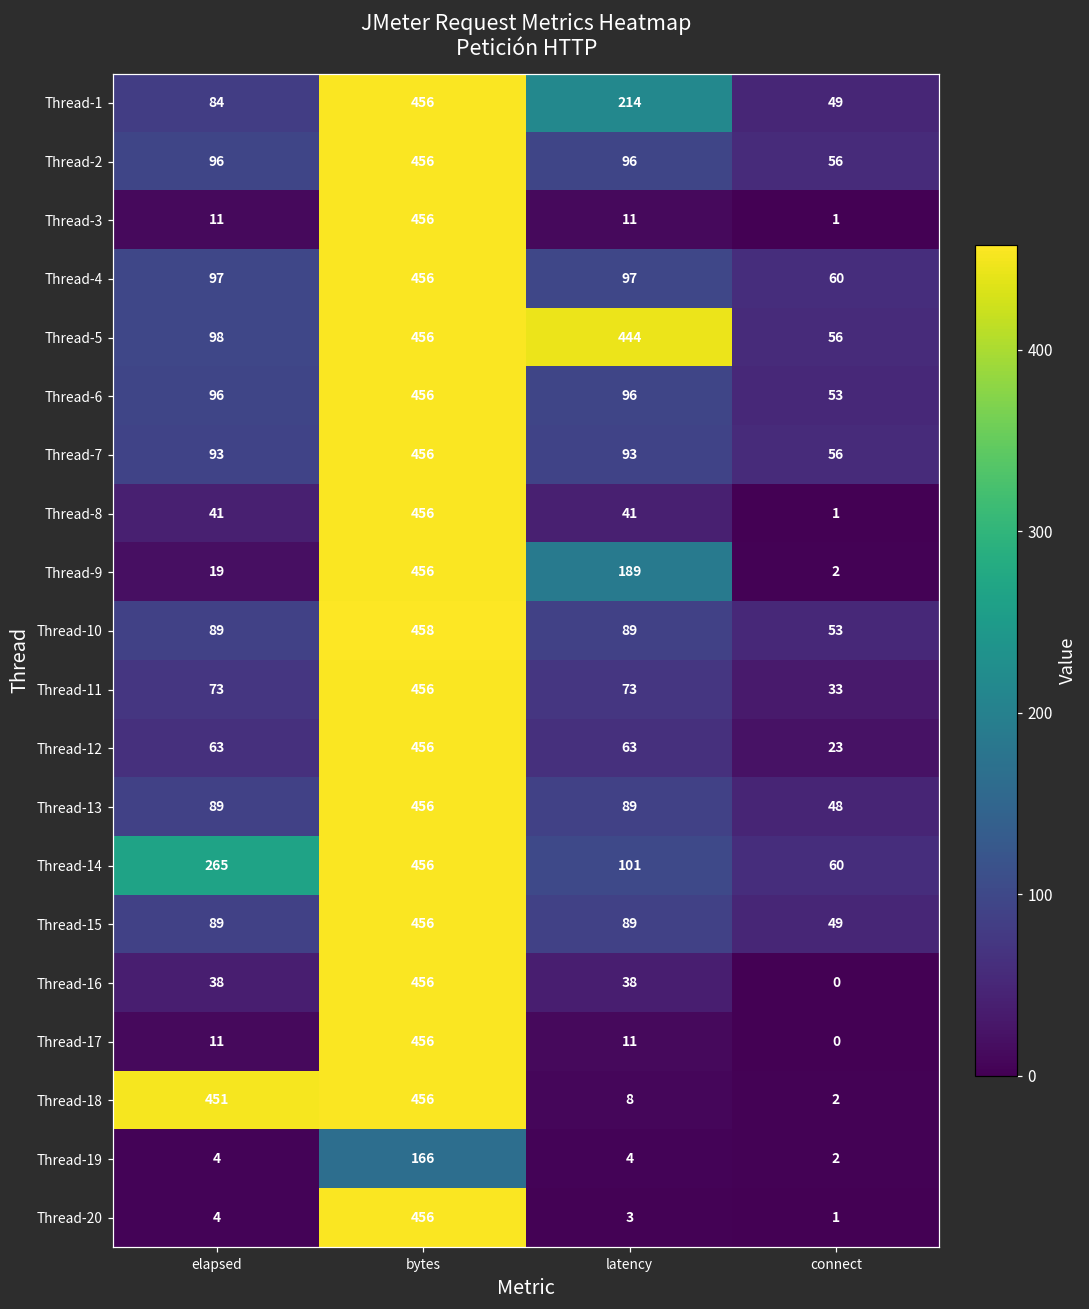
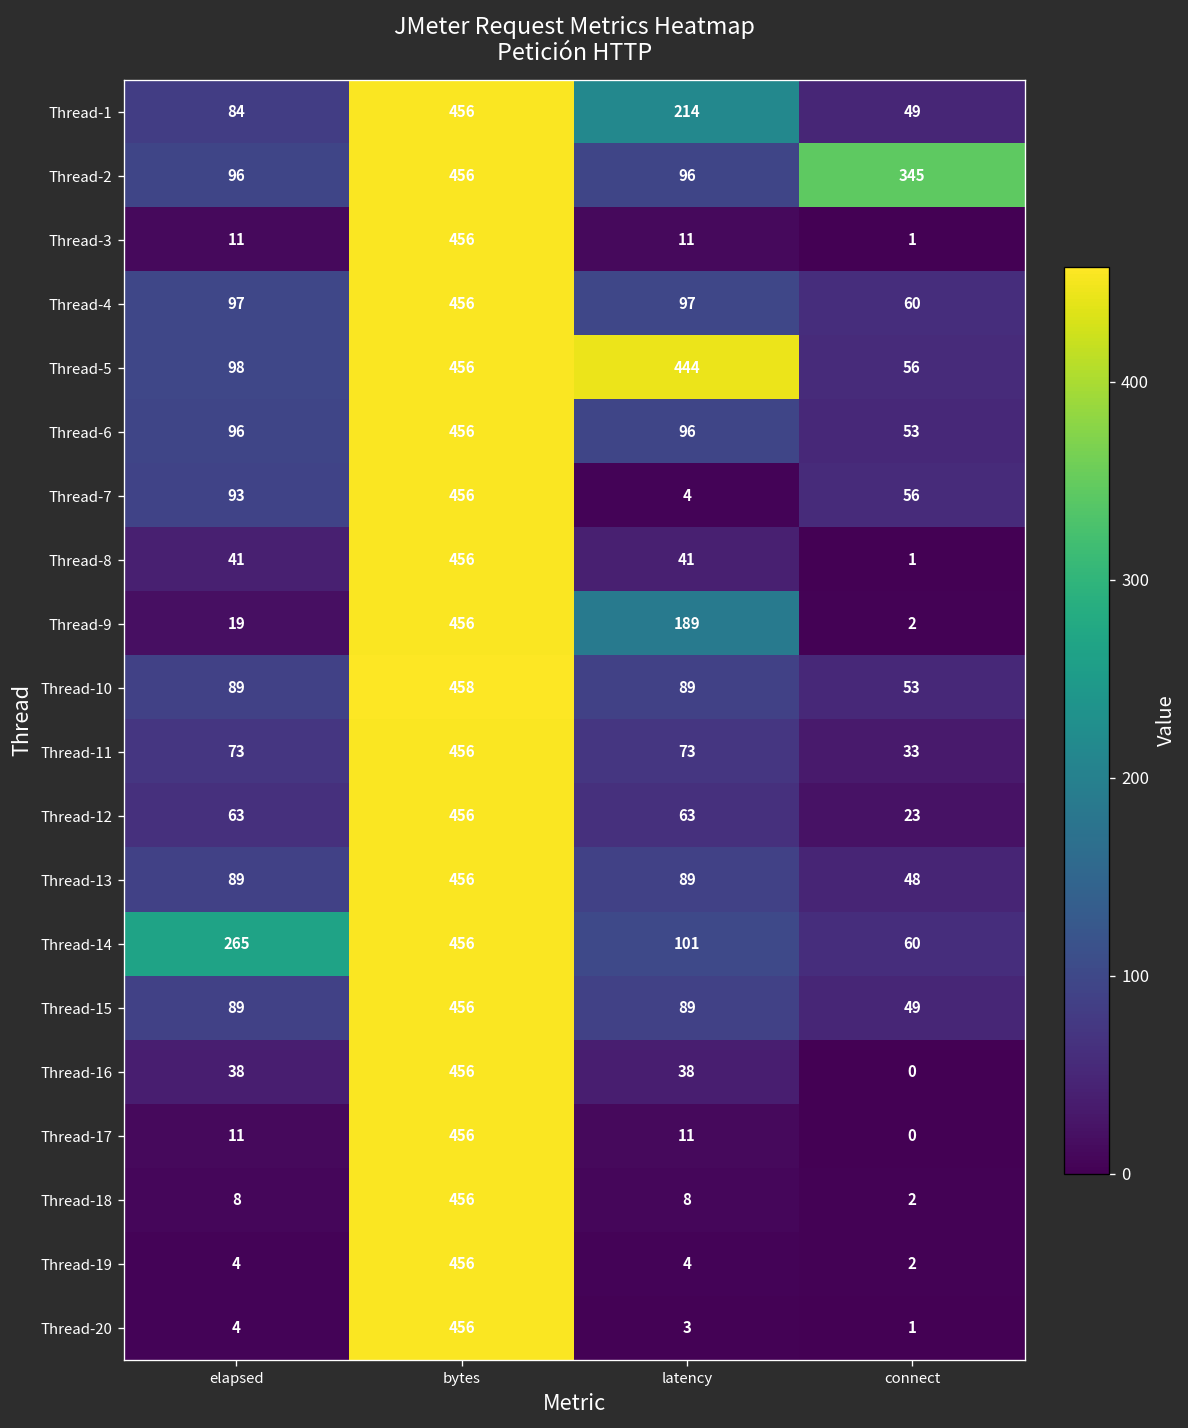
  {
    "Thread-1": {
      "elapsed": 84,
      "bytes": 456,
      "latency": 214,
      "connect": 49
    },
    "Thread-2": {
      "elapsed": 96,
      "bytes": 456,
      "latency": 96,
-     "connect": 56
+     "connect": 345
    },
    "Thread-3": {
      "elapsed": 11,
      "bytes": 456,
      "latency": 11,
      "connect": 1
    },
    "Thread-4": {
      "elapsed": 97,
      "bytes": 456,
      "latency": 97,
      "connect": 60
    },
    "Thread-5": {
      "elapsed": 98,
      "bytes": 456,
      "latency": 444,
      "connect": 56
    },
    "Thread-6": {
      "elapsed": 96,
      "bytes": 456,
      "latency": 96,
      "connect": 53
    },
    "Thread-7": {
      "elapsed": 93,
      "bytes": 456,
-     "latency": 93,
+     "latency": 4,
      "connect": 56
    },
    "Thread-8": {
      "elapsed": 41,
      "bytes": 456,
      "latency": 41,
      "connect": 1
    },
    "Thread-9": {
      "elapsed": 19,
      "bytes": 456,
      "latency": 189,
      "connect": 2
    },
    "Thread-10": {
      "elapsed": 89,
      "bytes": 458,
      "latency": 89,
      "connect": 53
    },
    "Thread-11": {
      "elapsed": 73,
      "bytes": 456,
      "latency": 73,
      "connect": 33
    },
    "Thread-12": {
      "elapsed": 63,
      "bytes": 456,
      "latency": 63,
      "connect": 23
    },
    "Thread-13": {
      "elapsed": 89,
      "bytes": 456,
      "latency": 89,
      "connect": 48
    },
    "Thread-14": {
      "elapsed": 265,
      "bytes": 456,
      "latency": 101,
      "connect": 60
    },
    "Thread-15": {
      "elapsed": 89,
      "bytes": 456,
      "latency": 89,
      "connect": 49
    },
    "Thread-16": {
      "elapsed": 38,
      "bytes": 456,
      "latency": 38,
      "connect": 0
    },
    "Thread-17": {
      "elapsed": 11,
      "bytes": 456,
      "latency": 11,
      "connect": 0
    },
    "Thread-18": {
-     "elapsed": 451,
+     "elapsed": 8,
      "bytes": 456,
      "latency": 8,
      "connect": 2
    },
    "Thread-19": {
      "elapsed": 4,
-     "bytes": 166,
+     "bytes": 456,
      "latency": 4,
      "connect": 2
    },
    "Thread-20": {
      "elapsed": 4,
      "bytes": 456,
      "latency": 3,
      "connect": 1
    }
  }
